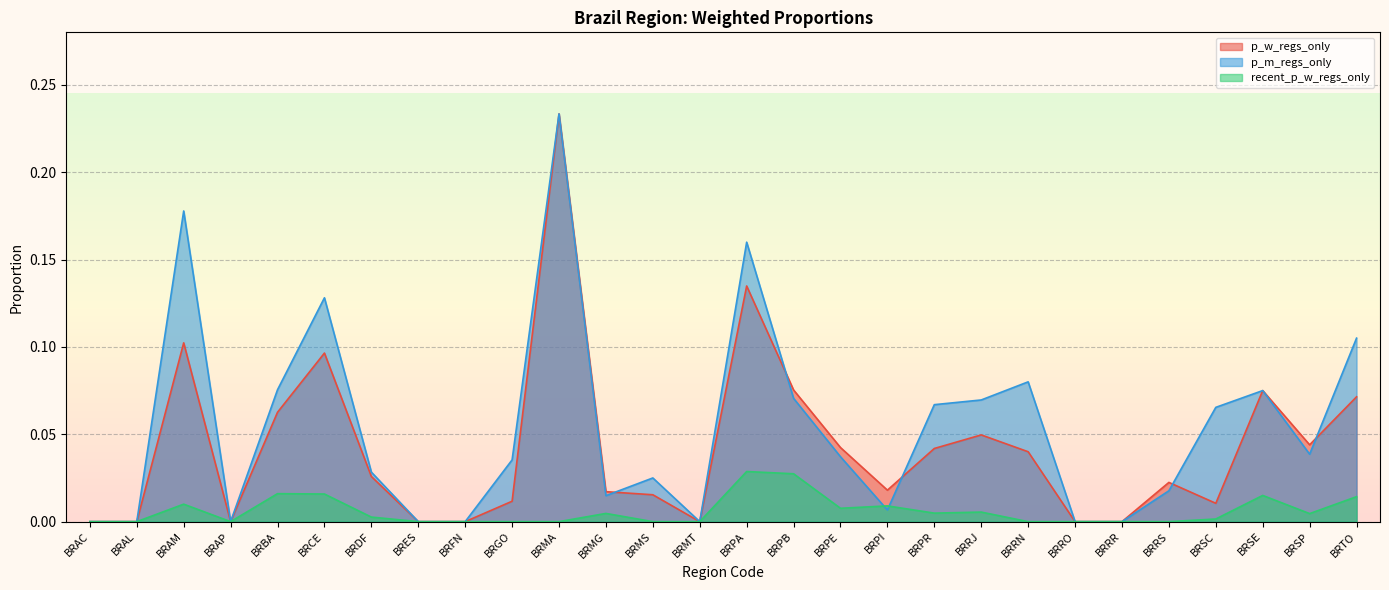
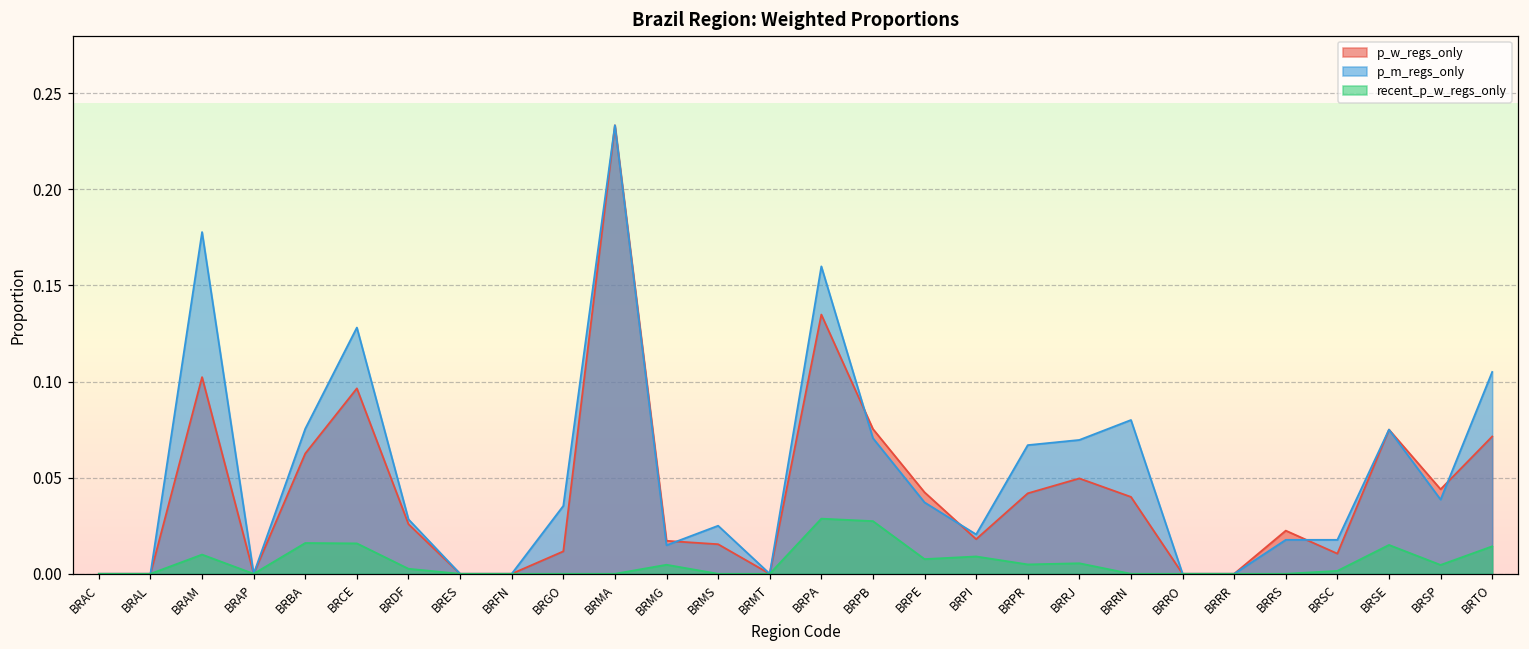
  {
    "p_w_regs_only": {
      "BRAM": 0.102,
      "BRBA": 0.063,
      "BRCE": 0.096,
      "BRDF": 0.026,
      "BRGO": 0.012,
      "BRMG": 0.017,
      "BRMS": 0.015,
      "BRPA": 0.135,
      "BRPB": 0.075,
      "BRPE": 0.042,
      "BRPI": 0.018,
      "BRPR": 0.042,
      "BRRJ": 0.050,
      "BRRN": 0.040,
      "BRRS": 0.022,
      "BRSC": 0.010,
      "BRSP": 0.044,
      "BRTO": 0.071
    },
    "p_m_regs_only": {
      "BRAM": 0.178,
      "BRBA": 0.075,
      "BRCE": 0.128,
      "BRDF": 0.028,
      "BRGO": 0.035,
      "BRMG": 0.015,
      "BRMS": 0.025,
      "BRPA": 0.160,
      "BRPB": 0.071,
      "BRPE": 0.037,
-     "BRPI": 0.007,
+     "BRPI": 0.020,
      "BRPR": 0.067,
      "BRRJ": 0.070,
      "BRRN": 0.080,
      "BRRS": 0.018,
-     "BRSC": 0.065,
+     "BRSC": 0.018,
      "BRSP": 0.039,
      "BRTO": 0.105
    },
    "recent_p_w_regs_only": {
      "BRAM": 0.010,
      "BRBA": 0.016,
      "BRCE": 0.016,
      "BRDF": 0.003,
      "BRGO": 0.000,
      "BRMA": 0.000,
      "BRMG": 0.005,
      "BRMS": 0.000,
      "BRPA": 0.029,
      "BRPB": 0.027,
      "BRPE": 0.008,
      "BRPI": 0.009,
      "BRPR": 0.005,
      "BRRJ": 0.005,
      "BRRN": 0.000,
      "BRRS": 0.000,
      "BRSC": 0.002,
      "BRSE": 0.015,
      "BRSP": 0.005,
      "BRTO": 0.014
    }
  }
